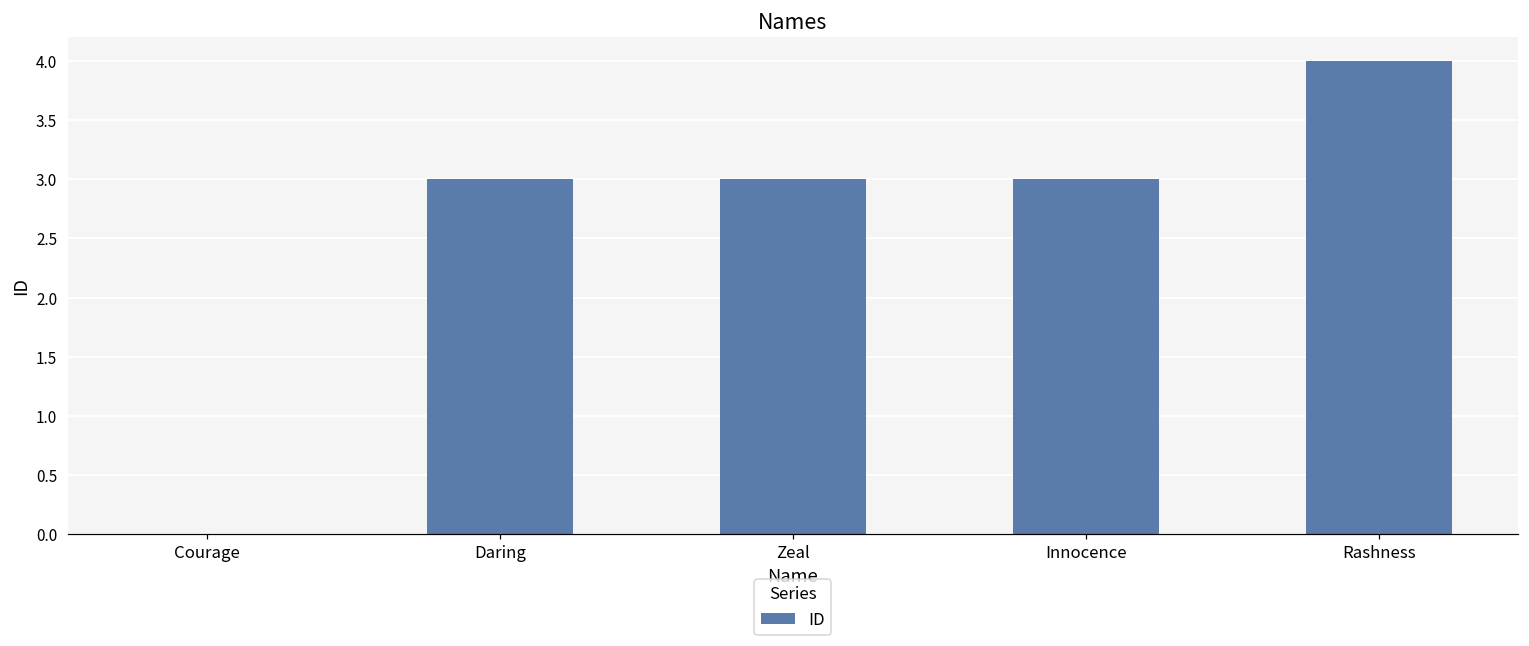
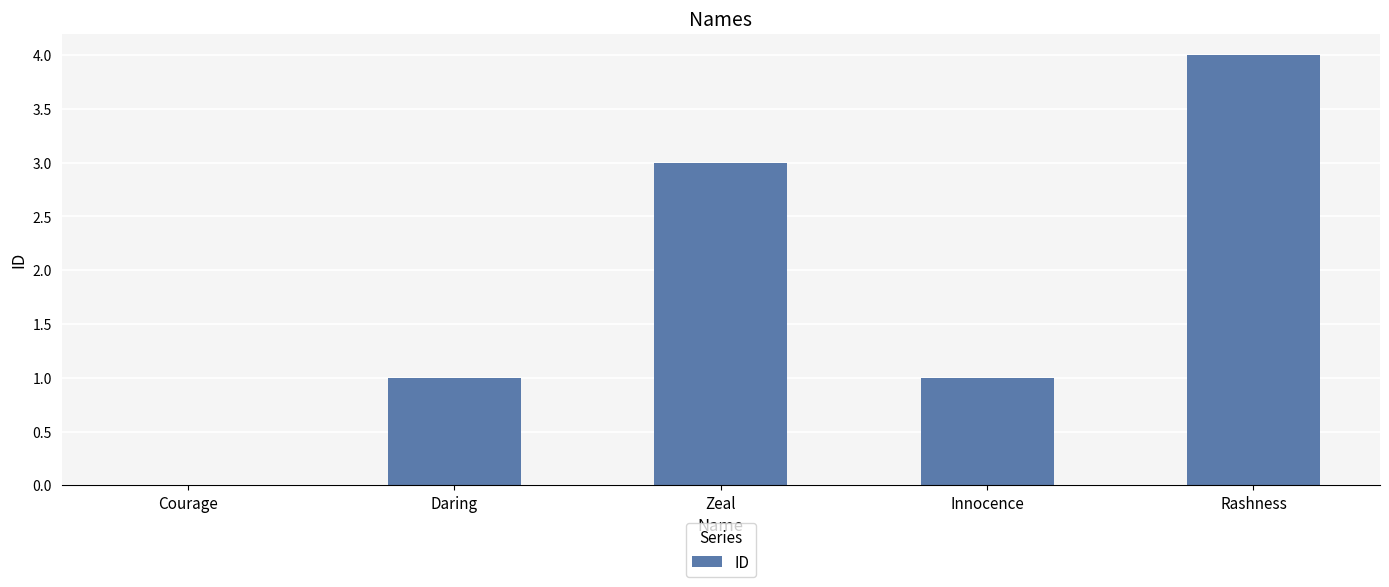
  {
    "Courage": 0,
-   "Daring": 3,
+   "Daring": 1,
    "Zeal": 3,
-   "Innocence": 3,
+   "Innocence": 1,
    "Rashness": 4
  }
